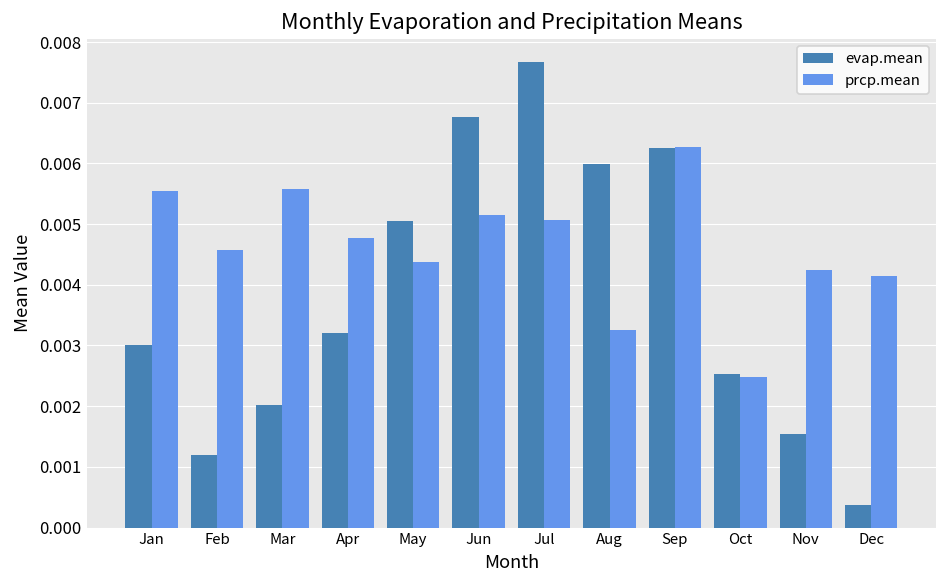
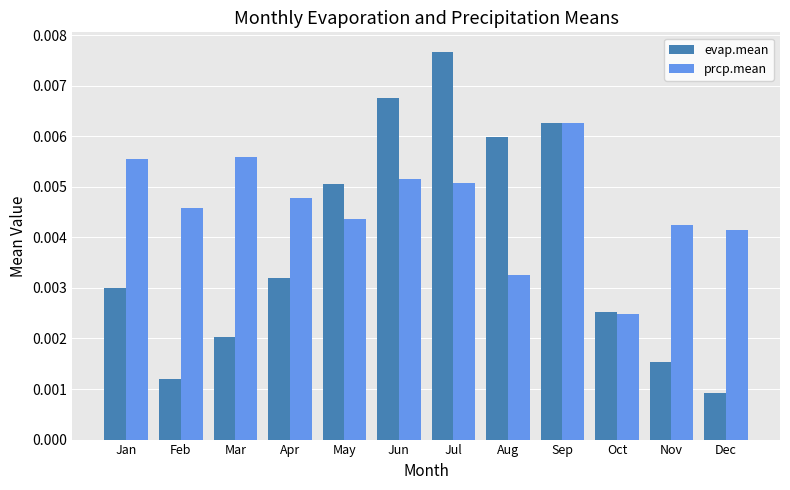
  {
    "evap.mean": {
      "Jan": 0.0030,
      "Feb": 0.0012,
      "Mar": 0.0020,
      "Apr": 0.0032,
      "May": 0.0051,
      "Jun": 0.0068,
      "Jul": 0.0077,
      "Aug": 0.0060,
      "Sep": 0.0063,
      "Oct": 0.0025,
      "Nov": 0.0015,
-     "Dec": 0.0004
+     "Dec": 0.0009
    },
    "prcp.mean": {
      "Jan": 0.0055,
      "Feb": 0.0046,
      "Mar": 0.0056,
      "Apr": 0.0048,
      "May": 0.0044,
      "Jun": 0.0052,
      "Jul": 0.0051,
      "Aug": 0.0033,
      "Sep": 0.0063,
      "Oct": 0.0025,
      "Nov": 0.0042,
      "Dec": 0.0042
    }
  }
